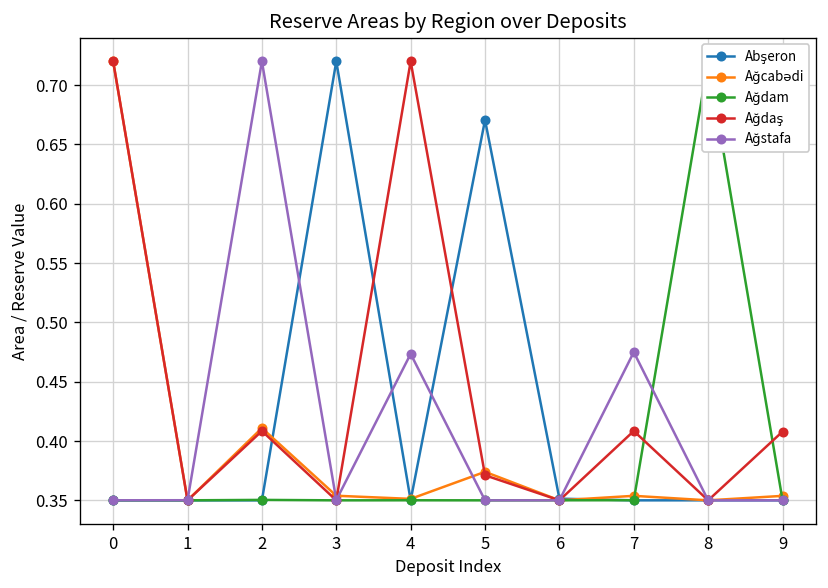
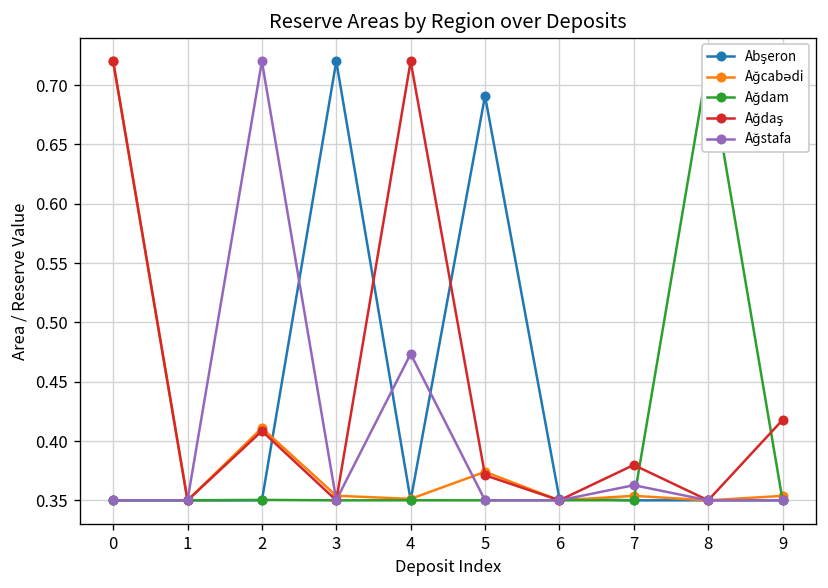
  {
    "Abşeron": {
      "3": 0.72,
-     "5": 0.67
+     "5": 0.69
    },
    "Ağcabədi": {
      "3": 0.35,
      "5": 0.37,
      "7": 0.35,
      "9": 0.35
    },
    "Ağdaş": {
      "4": 0.72,
      "5": 0.37,
-     "7": 0.41,
-     "9": 0.41
+     "7": 0.38,
+     "9": 0.42
    },
    "Ağstafa": {
      "2": 0.72,
      "4": 0.47,
-     "7": 0.47
+     "7": 0.36
    }
  }
